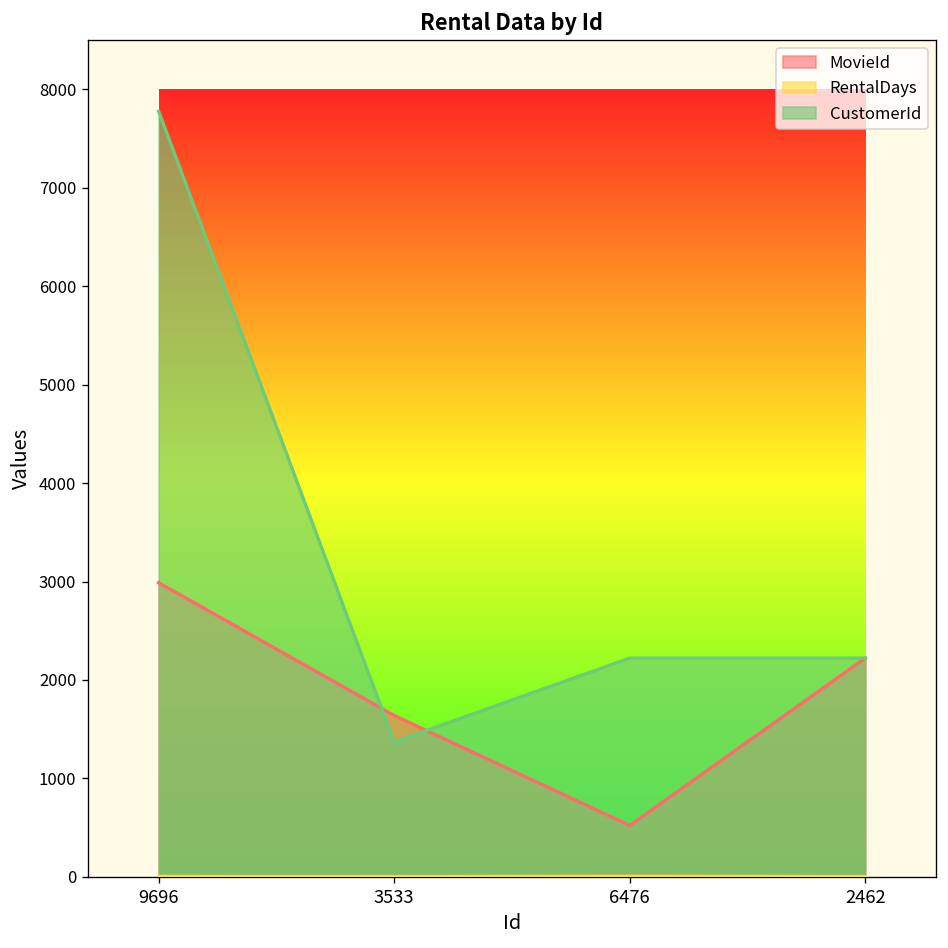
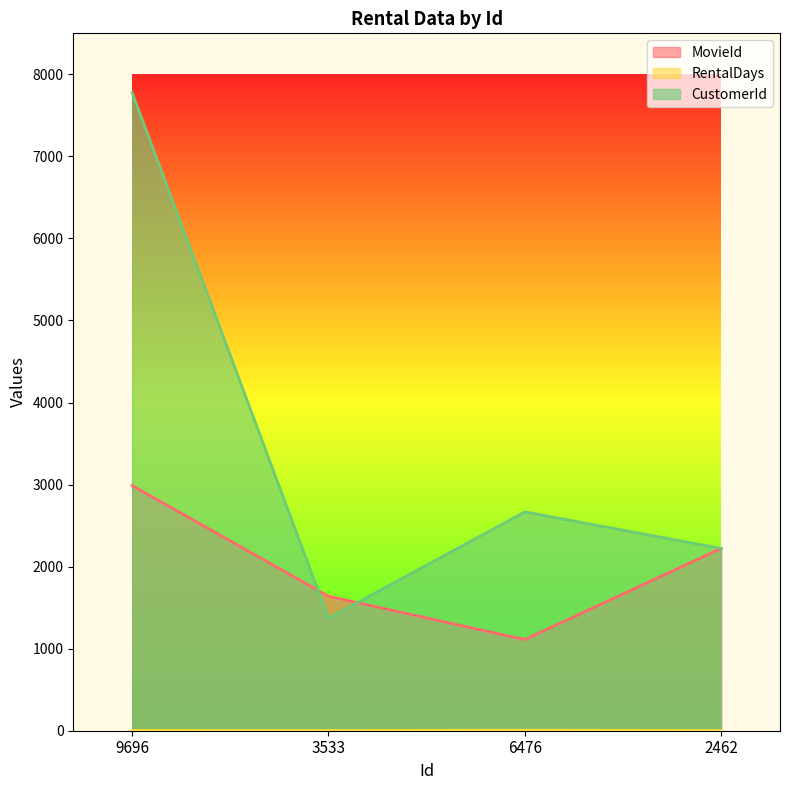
  {
    "MovieId": {
      "9696": 3000,
      "3533": 1600,
-     "6476": 500
+     "6476": 1100
    },
    "RentalDays": {
      "9696": 0,
      "3533": 0,
      "6476": 0,
      "2462": 0
    },
    "CustomerId": {
      "9696": 7800,
      "3533": 1400,
-     "6476": 2200
+     "6476": 2700
    }
  }
